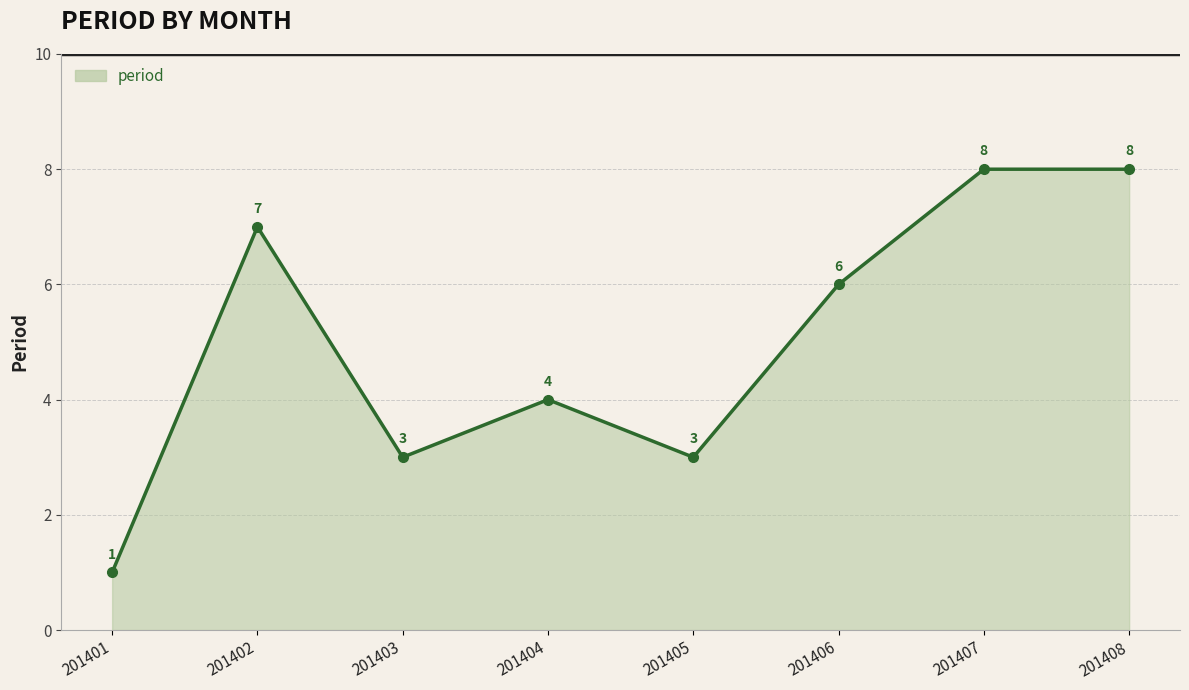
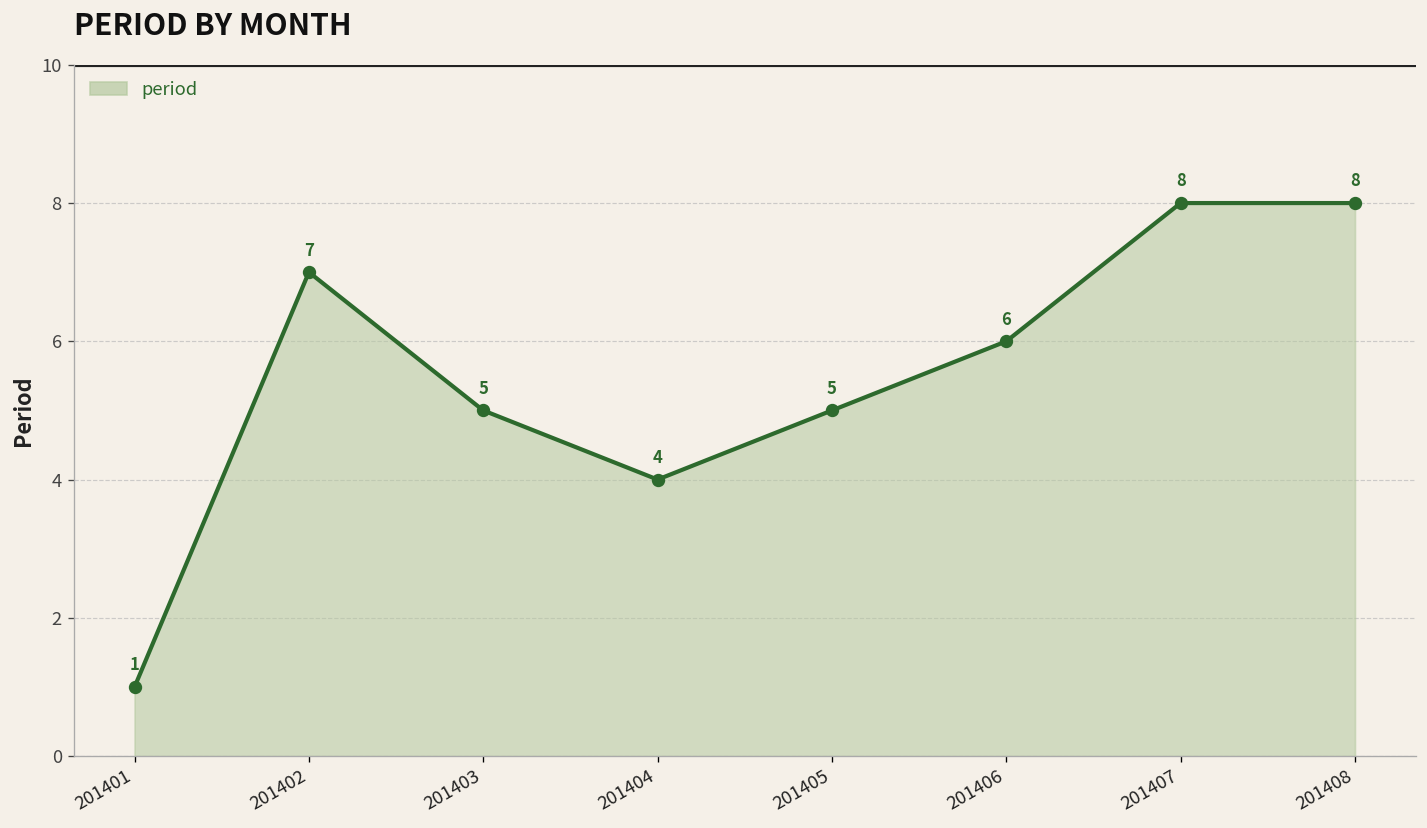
  {
    "201401": 1,
    "201402": 7,
-   "201403": 3,
+   "201403": 5,
    "201404": 4,
-   "201405": 3,
+   "201405": 5,
    "201406": 6,
    "201407": 8,
    "201408": 8
  }
